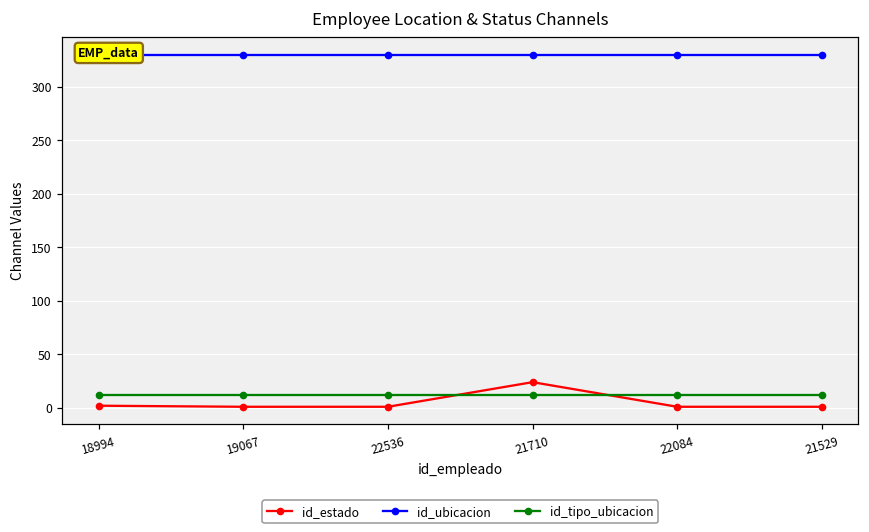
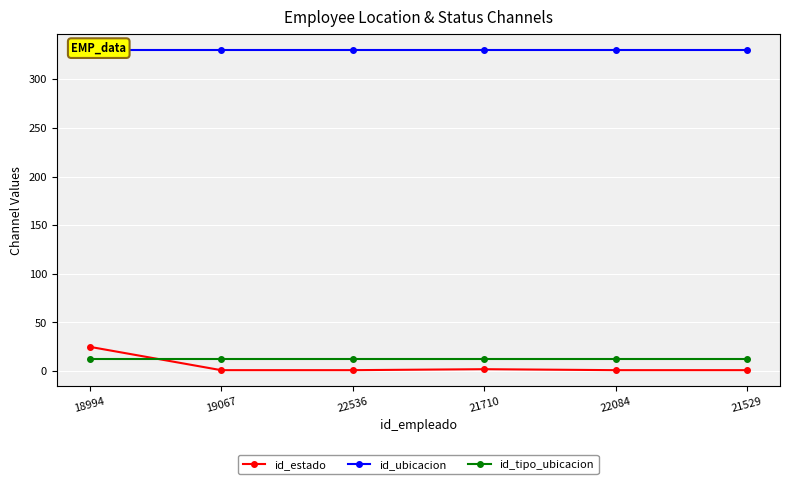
  {
    "id_estado": {
-     "18994": 0,
+     "18994": 30,
      "19067": 0,
      "22536": 0,
-     "21710": 20,
+     "21710": 0,
      "22084": 0,
      "21529": 0
    },
    "id_ubicacion": {
      "19067": 330,
      "22536": 330,
      "21710": 330,
      "22084": 330,
      "21529": 330
    },
    "id_tipo_ubicacion": {
      "18994": 10,
      "19067": 10,
      "22536": 10,
      "21710": 10,
      "22084": 10,
      "21529": 10
    }
  }
